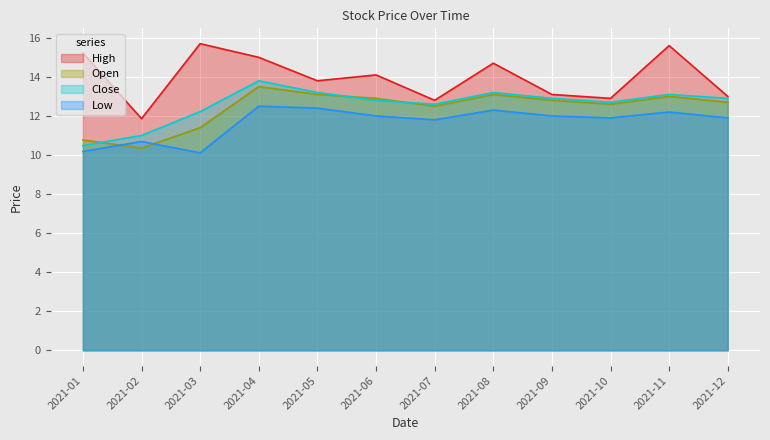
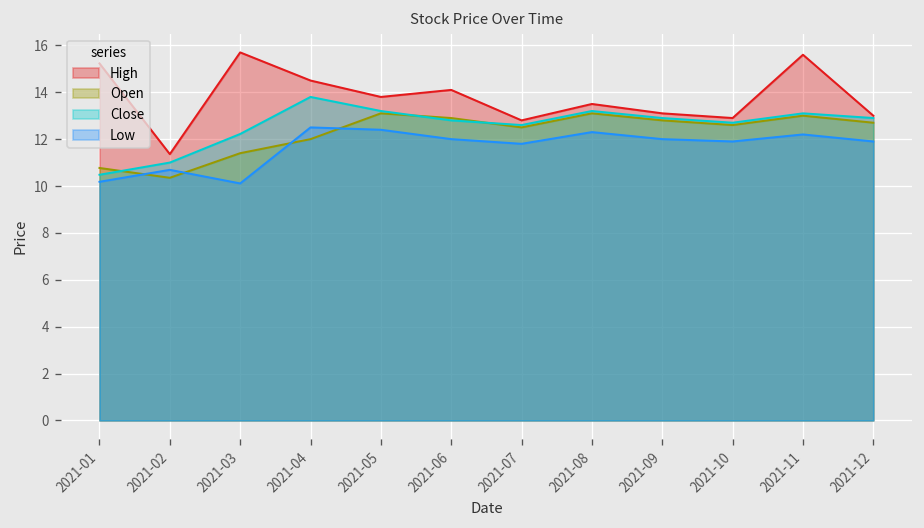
  {
    "High": {
-     "2021-02": 11.9,
+     "2021-02": 11.4,
      "2021-03": 15.7,
-     "2021-04": 15.0,
+     "2021-04": 14.5,
      "2021-05": 13.8,
      "2021-06": 14.1,
      "2021-07": 12.8,
-     "2021-08": 14.7,
+     "2021-08": 13.5,
      "2021-09": 13.1,
      "2021-10": 12.9,
      "2021-11": 15.6
    },
    "Open": {
      "2021-01": 10.8,
      "2021-02": 10.4,
      "2021-03": 11.4,
-     "2021-04": 13.5,
+     "2021-04": 12.0,
      "2021-12": 12.7
    }
  }
